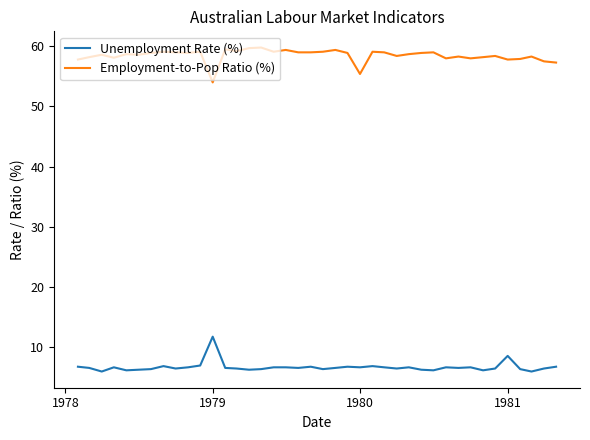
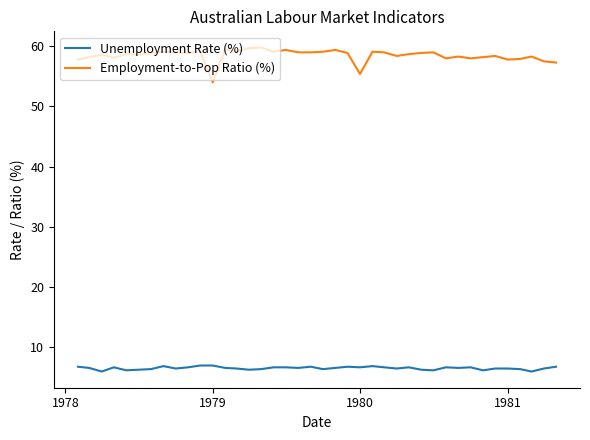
  {
    "Unemployment Rate (%)": {
-     "1979": 12,
+     "1979": 7,
      "1980": 7,
-     "1981": 9
+     "1981": 6
    },
    "Employment-to-Pop Ratio (%)": {
      "1979": 54,
      "1980": 55,
      "1981": 58
    }
  }
